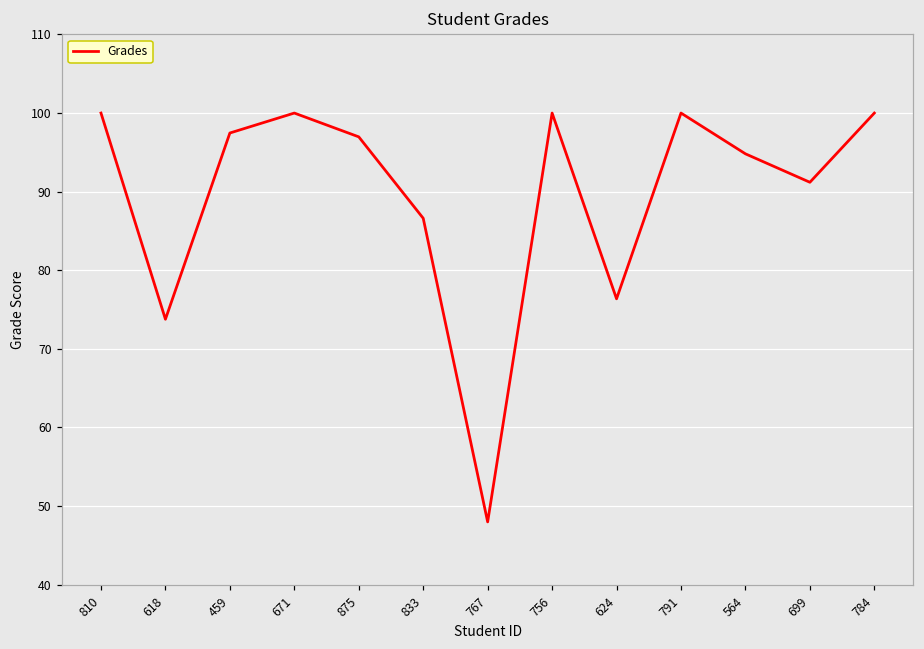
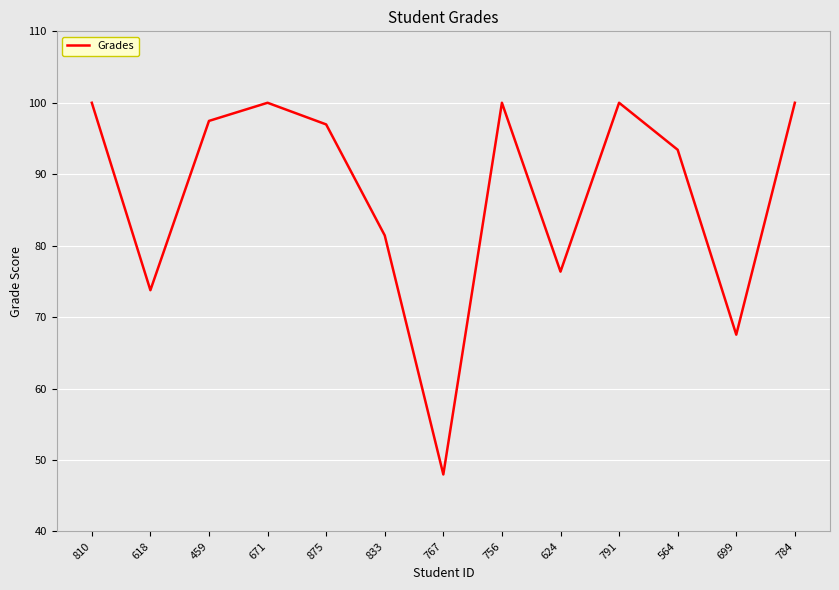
  {
    "810": 100,
    "618": 74,
    "459": 97,
    "671": 100,
    "875": 97,
-   "833": 87,
+   "833": 81,
    "767": 48,
    "756": 100,
    "624": 76,
    "791": 100,
-   "564": 95,
-   "699": 91,
+   "564": 93,
+   "699": 68,
    "784": 100
  }
